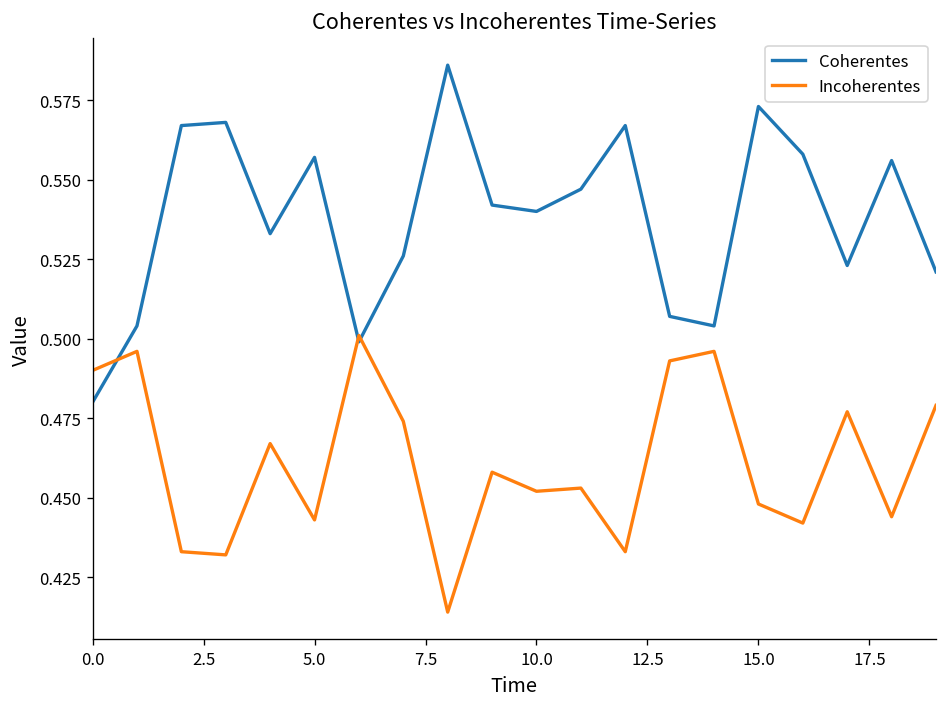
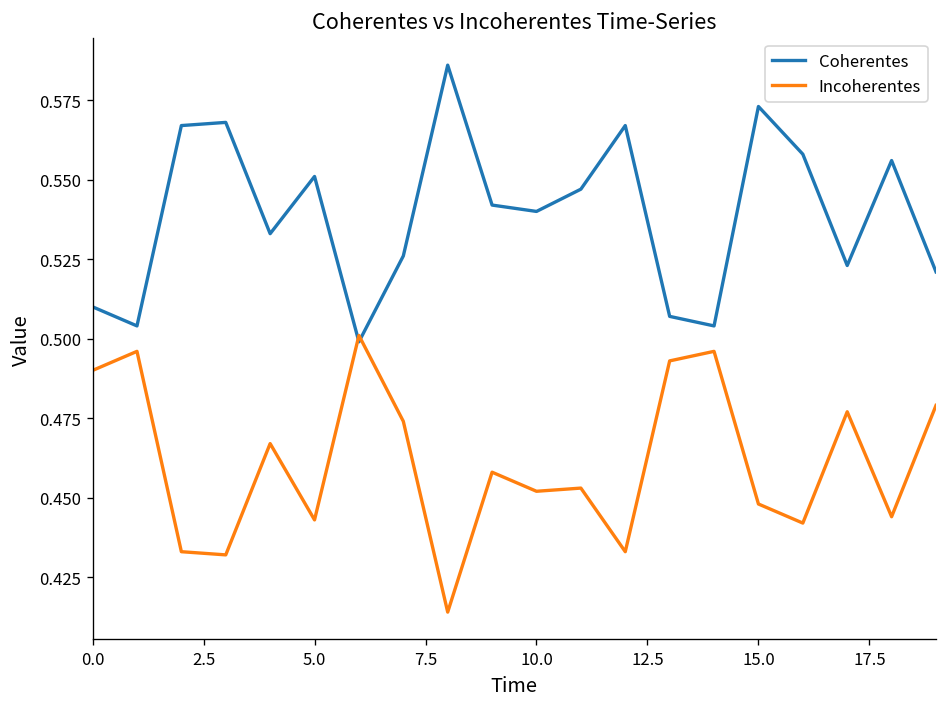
  {
    "Coherentes": {
-     "0.0": 0.48,
-     "5.0": 0.557,
+     "0.0": 0.51,
+     "5.0": 0.551,
      "10.0": 0.540,
      "15.0": 0.573
    },
    "Incoherentes": {
      "0.0": 0.490,
      "5.0": 0.443,
      "10.0": 0.452,
      "15.0": 0.448
    }
  }
